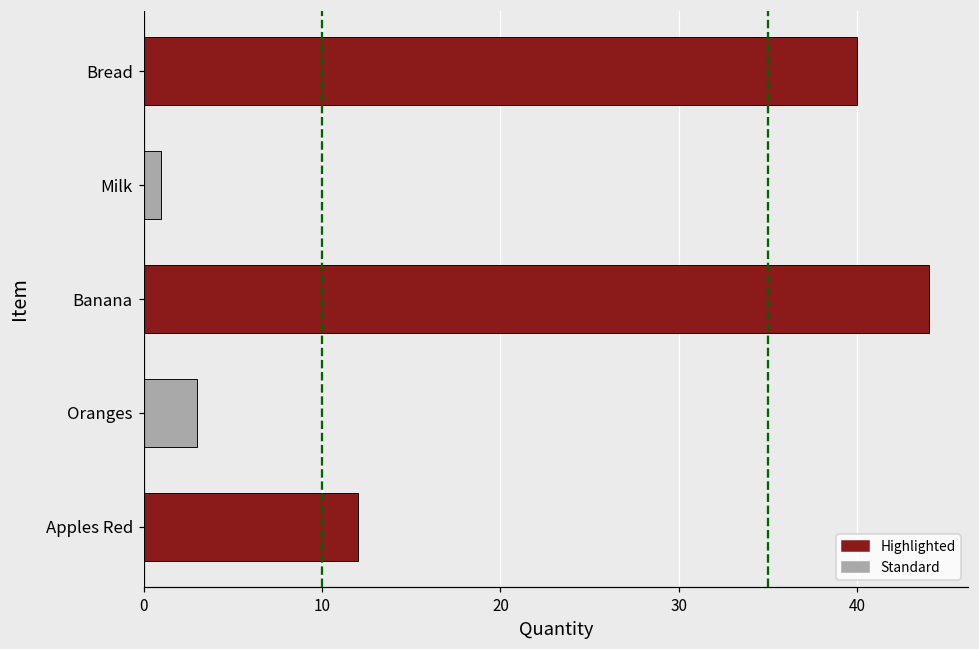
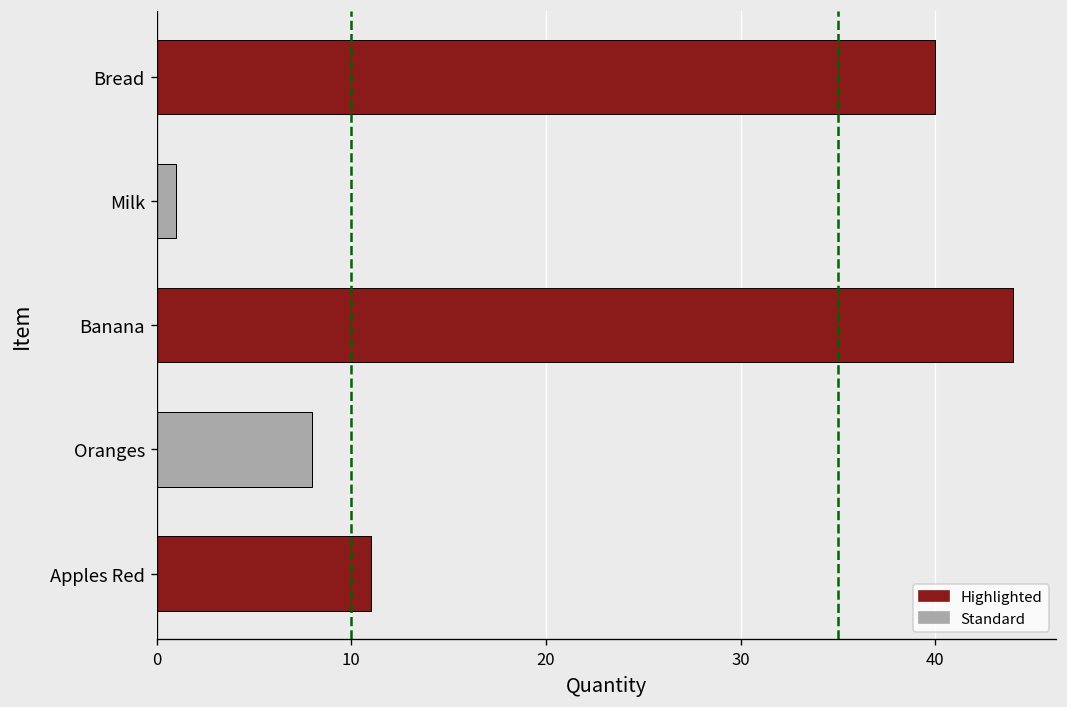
  {
    "Bread": 40,
    "Milk": 1,
    "Banana": 44,
-   "Oranges": 3,
-   "Apples Red": 12
+   "Oranges": 8,
+   "Apples Red": 11
  }
